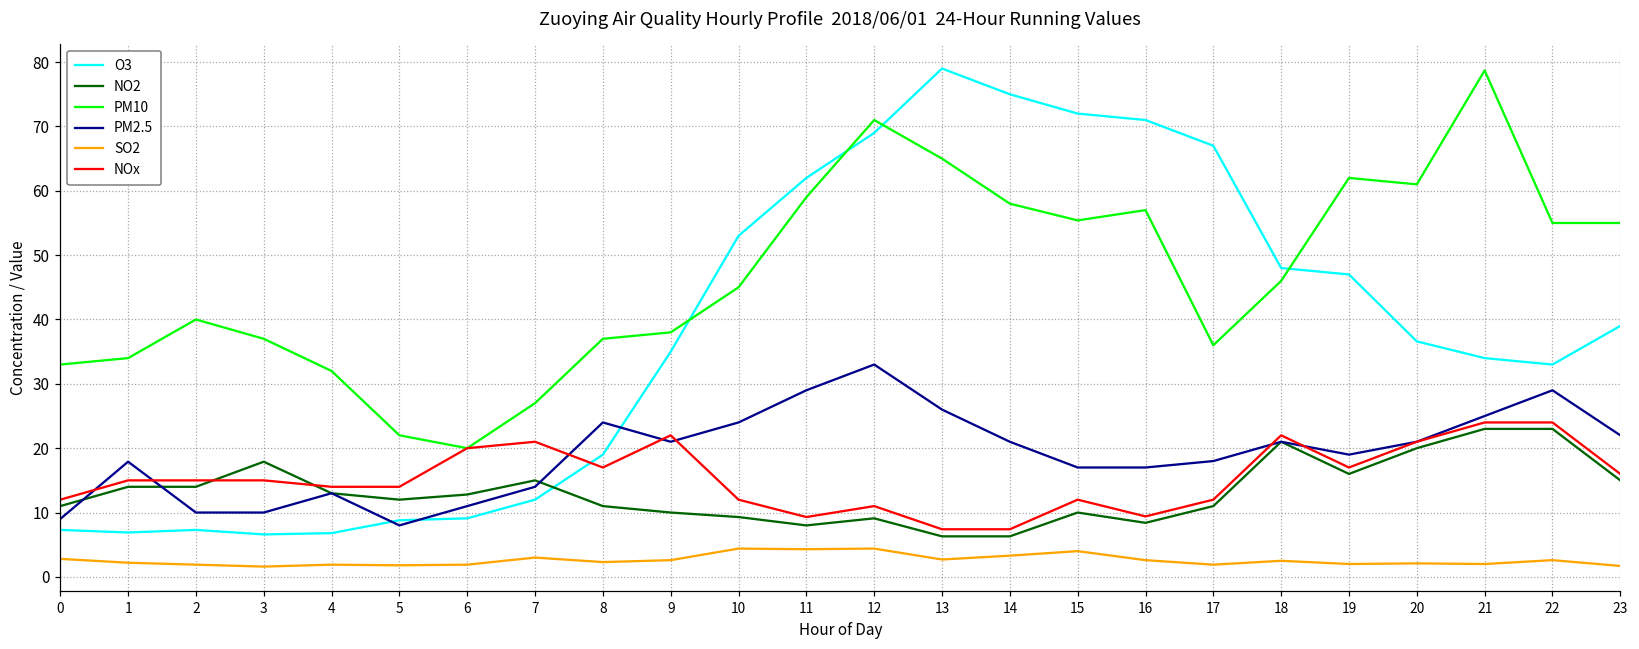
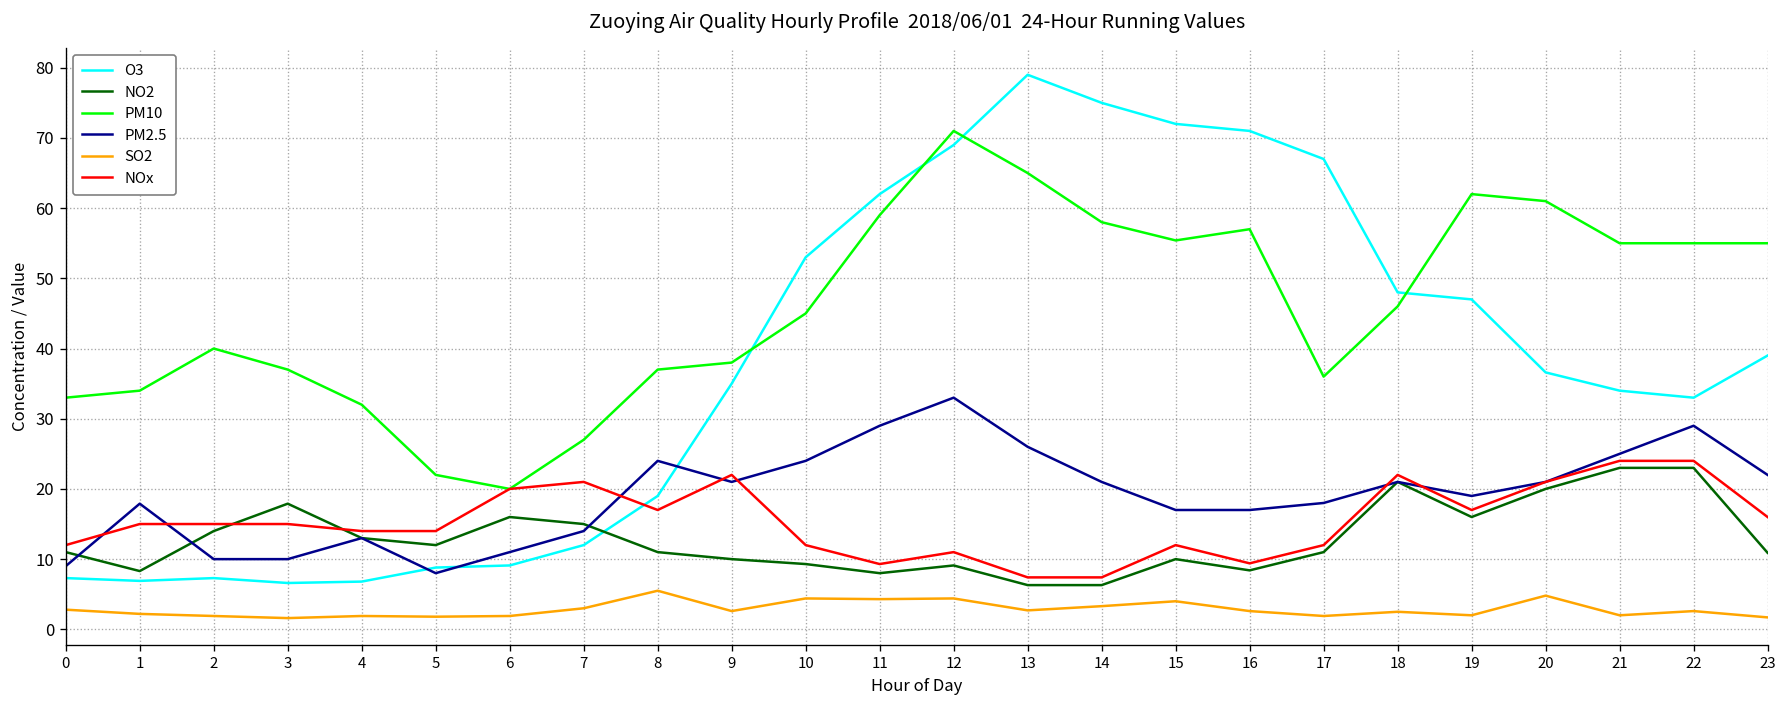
  {
    "O3": {
      "0": 7,
      "1": 7,
      "2": 7,
      "3": 7,
      "4": 7,
      "5": 9,
      "6": 9,
      "7": 12,
      "8": 19,
      "9": 35,
      "10": 53,
      "11": 62,
      "12": 69,
      "13": 79,
      "14": 75,
      "15": 72,
      "16": 71,
      "17": 67,
      "18": 48,
      "19": 47,
      "20": 37,
      "21": 34,
      "22": 33,
      "23": 39
    },
    "NO2": {
      "0": 11,
-     "1": 14,
+     "1": 8,
      "2": 14,
      "3": 18,
      "5": 12,
-     "6": 13,
+     "6": 16,
      "7": 15,
      "8": 11,
      "9": 10,
      "10": 9,
      "11": 8,
      "12": 9,
      "13": 6,
      "14": 6,
      "15": 10,
      "16": 8,
      "17": 11,
      "19": 16,
      "20": 20,
      "21": 23,
      "22": 23,
-     "23": 15
+     "23": 11
    },
    "PM10": {
      "0": 33,
      "1": 34,
      "2": 40,
      "3": 37,
      "4": 32,
      "5": 22,
      "7": 27,
      "8": 37,
      "9": 38,
      "10": 45,
      "11": 59,
      "12": 71,
      "13": 65,
      "14": 58,
      "15": 55,
      "16": 57,
      "17": 36,
      "18": 46,
      "19": 62,
      "20": 61,
-     "21": 79,
+     "21": 55,
      "22": 55,
      "23": 55
    },
    "PM2.5": {
      "0": 9,
      "1": 18,
      "2": 10,
      "3": 10,
      "5": 8,
      "6": 11,
      "7": 14,
      "8": 24,
      "9": 21,
      "10": 24,
      "11": 29,
      "12": 33,
      "13": 26,
      "14": 21,
      "15": 17,
      "16": 17,
      "17": 18,
      "19": 19,
      "21": 25,
      "22": 29,
      "23": 22
    },
    "SO2": {
      "0": 3,
      "1": 2,
      "2": 2,
      "3": 2,
      "4": 2,
      "5": 2,
      "6": 2,
      "7": 3,
-     "8": 2,
+     "8": 6,
      "9": 3,
      "10": 4,
      "11": 4,
      "12": 4,
      "13": 3,
      "14": 3,
      "15": 4,
      "16": 3,
      "17": 2,
      "18": 3,
      "19": 2,
-     "20": 2,
+     "20": 5,
      "21": 2,
      "22": 3,
      "23": 2
    },
    "NOx": {
      "0": 12,
      "1": 15,
      "2": 15,
      "3": 15,
      "4": 14,
      "5": 14,
      "7": 21,
      "8": 17,
      "9": 22,
      "10": 12,
      "11": 9,
      "12": 11,
      "13": 7,
      "14": 7,
      "15": 12,
      "16": 9,
      "17": 12,
      "18": 22,
      "19": 17,
      "21": 24,
      "22": 24,
      "23": 16
    }
  }
